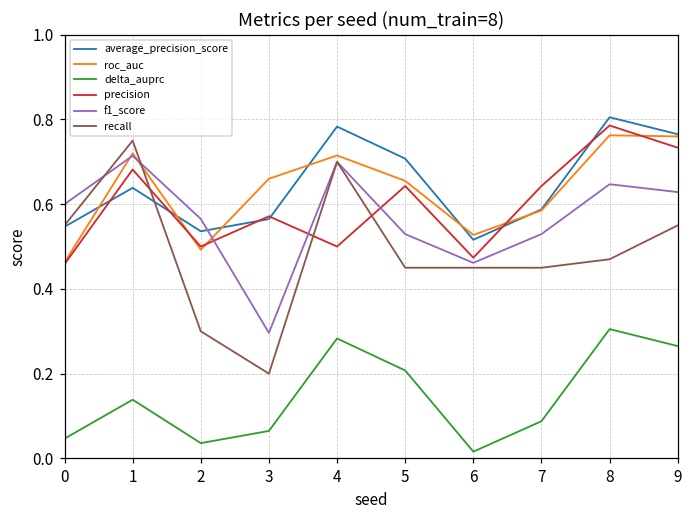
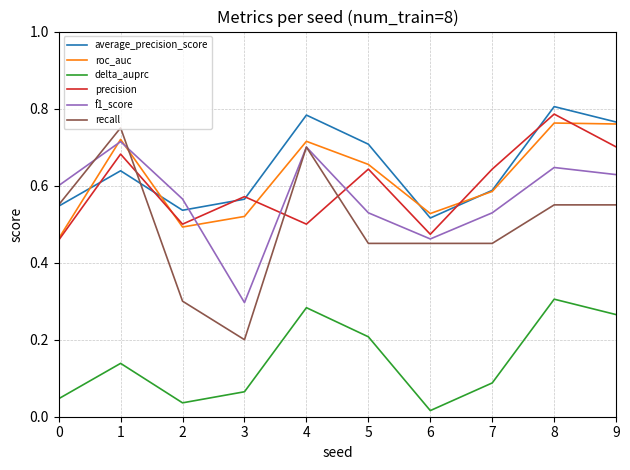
  {
    "average_precision_score": {
      "1": 0.64,
      "2": 0.54,
      "3": 0.56,
      "4": 0.78,
      "5": 0.71,
      "6": 0.52,
      "8": 0.81
    },
    "roc_auc": {
      "2": 0.49,
-     "3": 0.66,
+     "3": 0.52,
      "4": 0.72,
      "5": 0.65,
      "6": 0.53,
      "8": 0.76
    },
    "delta_auprc": {
      "0": 0.05,
      "1": 0.14,
      "2": 0.04,
      "3": 0.06,
      "4": 0.28,
      "5": 0.21,
      "6": 0.02,
      "7": 0.09,
      "8": 0.31,
      "9": 0.27
    },
    "precision": {
      "1": 0.68,
      "2": 0.50,
      "3": 0.57,
      "4": 0.50,
      "5": 0.64,
      "6": 0.47,
      "7": 0.64,
      "8": 0.79,
-     "9": 0.73
+     "9": 0.70
    },
    "f1_score": {
      "0": 0.60,
      "2": 0.57,
      "3": 0.30,
      "5": 0.53,
      "6": 0.46,
      "7": 0.53,
      "8": 0.65,
      "9": 0.63
    },
    "recall": {
      "2": 0.30,
      "3": 0.20,
      "5": 0.45,
      "6": 0.45,
      "7": 0.45,
-     "8": 0.47,
+     "8": 0.55,
      "9": 0.55
    }
  }
